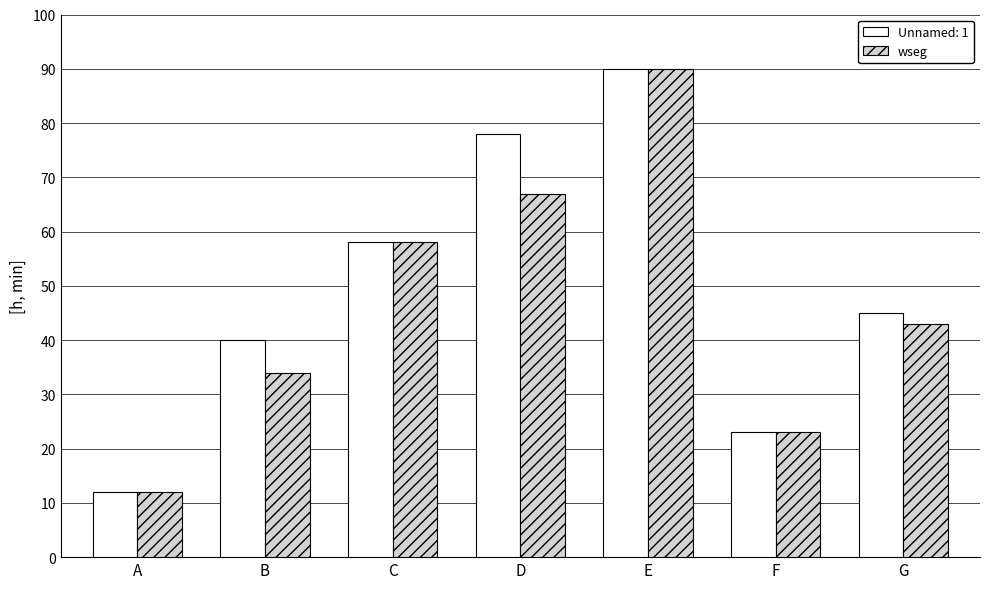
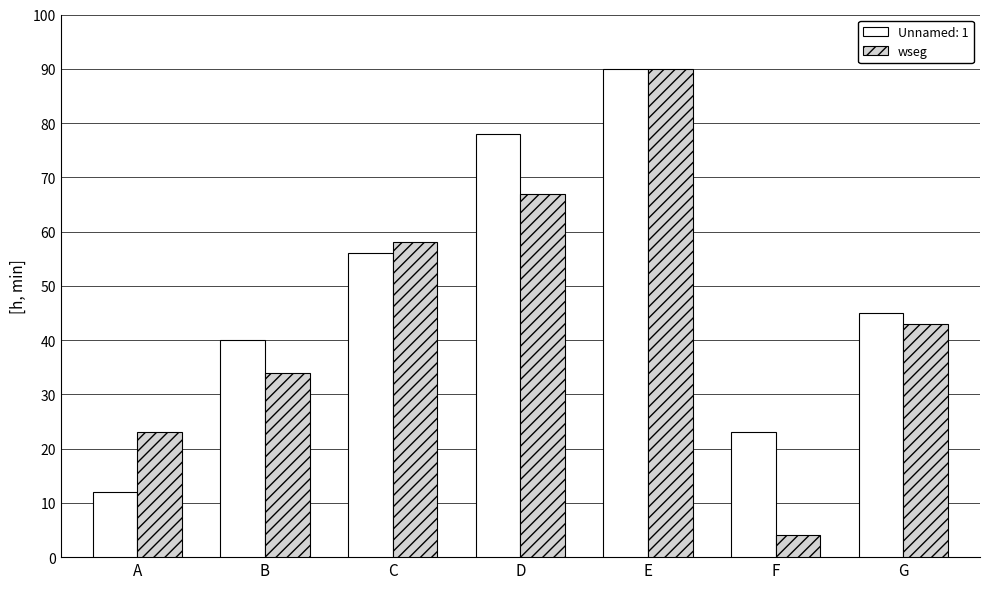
  {
    "Unnamed: 1": {
      "A": 12,
      "B": 40,
-     "C": 58,
+     "C": 56,
      "D": 78,
      "E": 90,
      "F": 23,
      "G": 45
    },
    "wseg": {
-     "A": 12,
+     "A": 23,
      "B": 34,
      "C": 58,
      "D": 67,
      "E": 90,
-     "F": 23,
+     "F": 4,
      "G": 43
    }
  }
